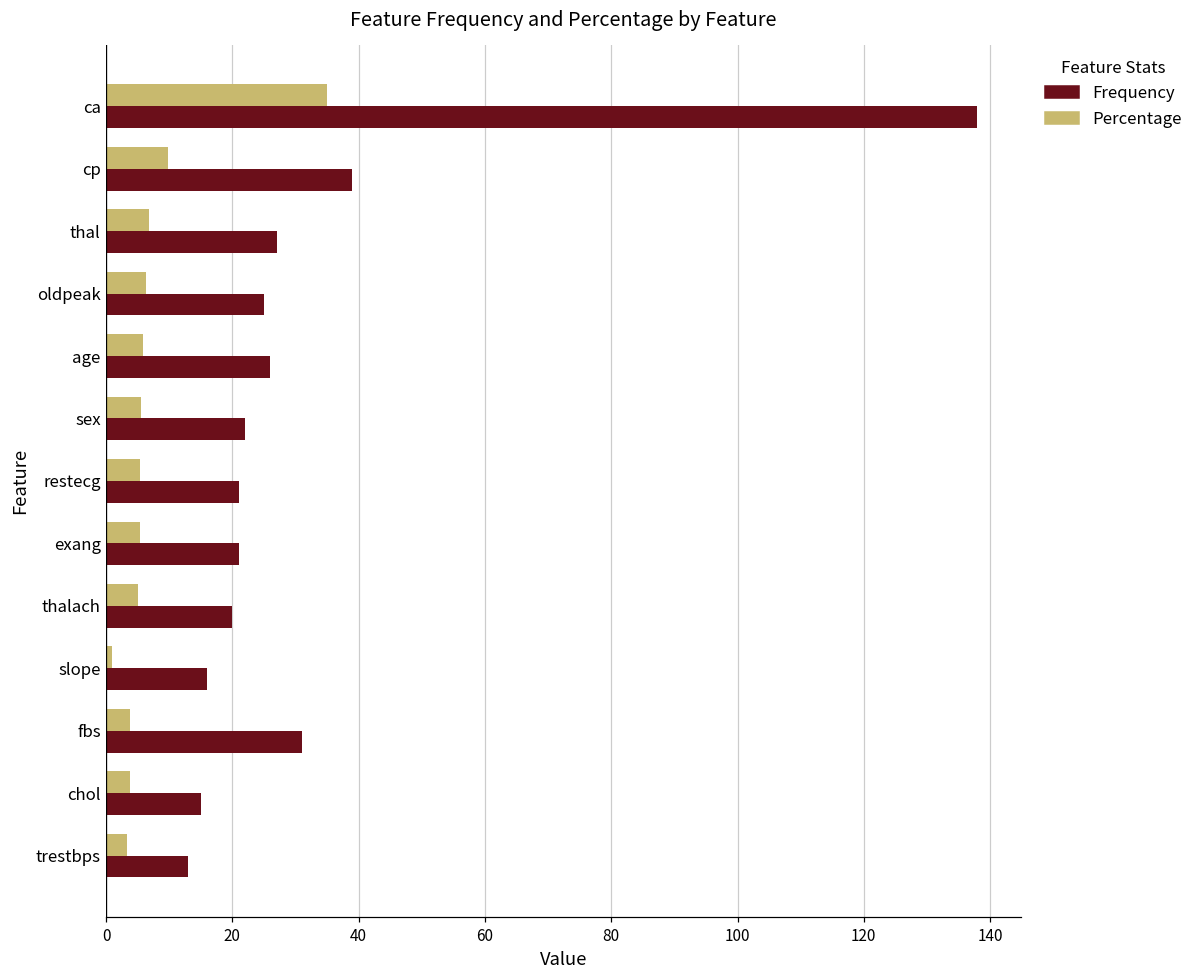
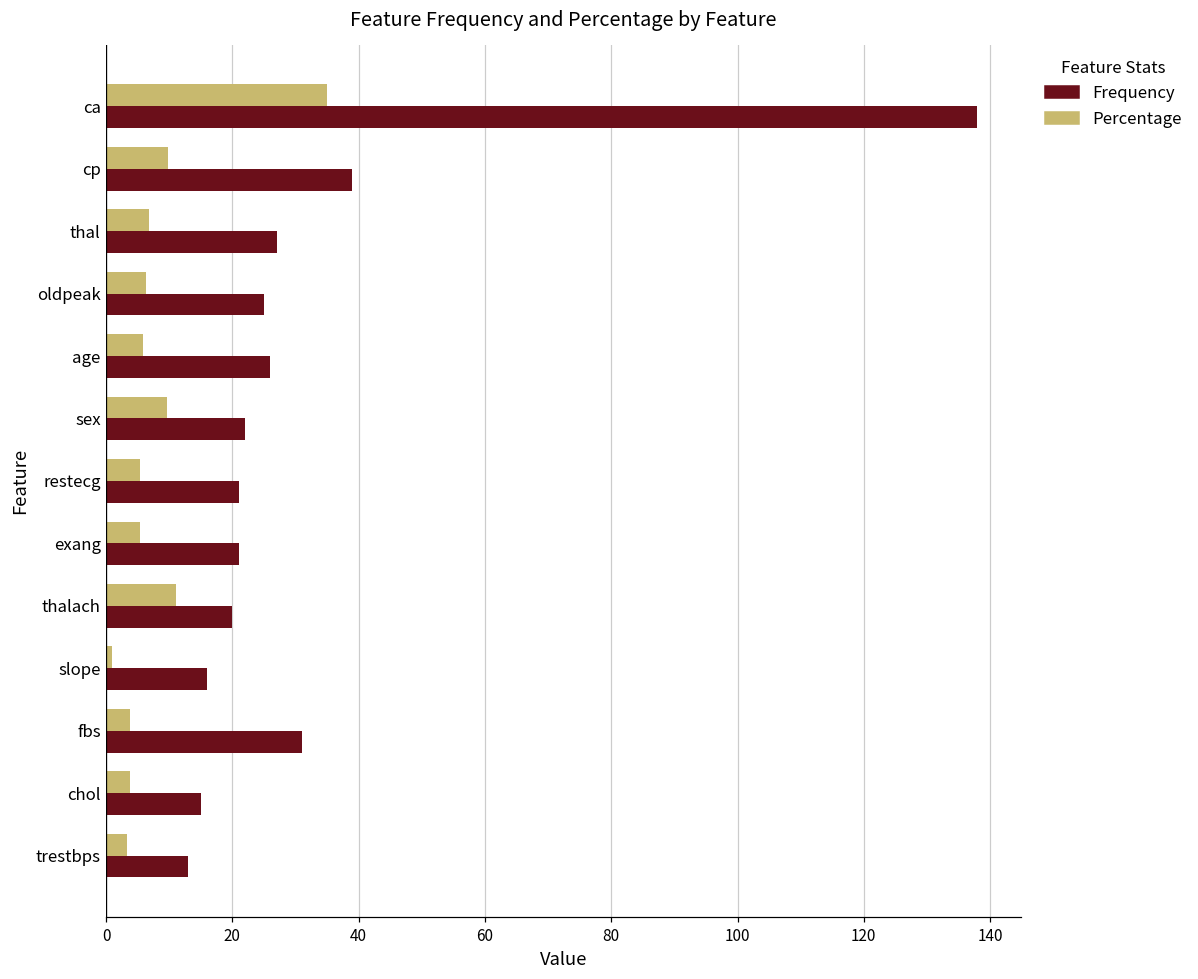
  {
    "Frequency": {
      "ca": 138,
      "cp": 39,
      "thal": 27,
      "oldpeak": 25,
      "age": 26,
      "sex": 22,
      "restecg": 21,
      "exang": 21,
      "thalach": 20,
      "slope": 16,
      "fbs": 31,
      "chol": 15,
      "trestbps": 13
    },
    "Percentage": {
      "ca": 35,
      "cp": 10,
      "thal": 7,
      "oldpeak": 6,
      "age": 6,
-     "sex": 6,
+     "sex": 10,
      "restecg": 5,
      "exang": 5,
-     "thalach": 5,
+     "thalach": 11,
      "slope": 1,
      "fbs": 4,
      "chol": 4,
      "trestbps": 3
    }
  }
